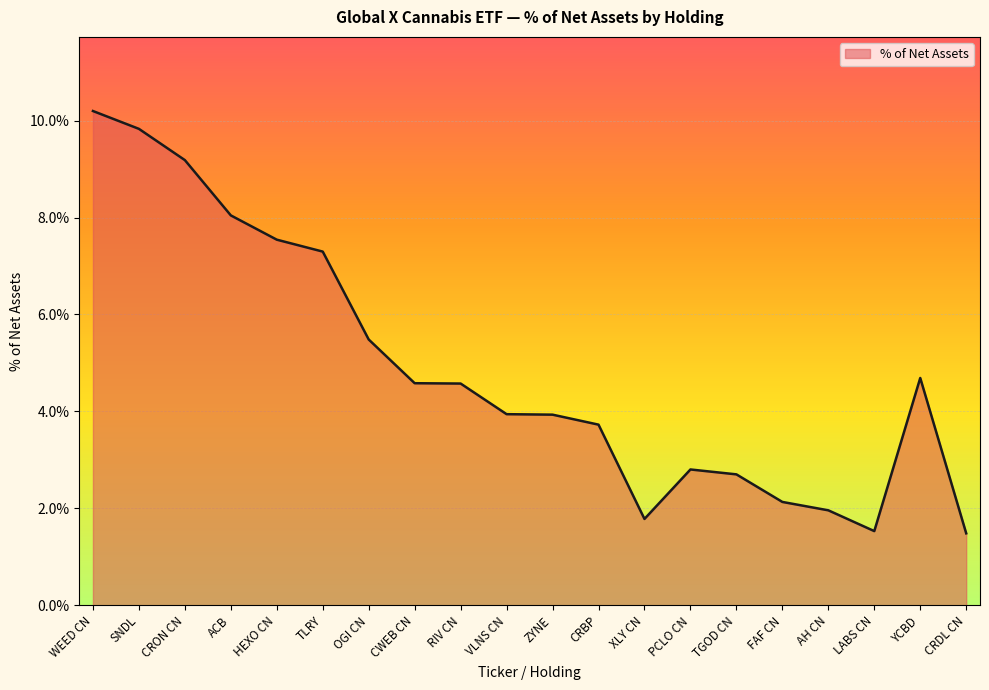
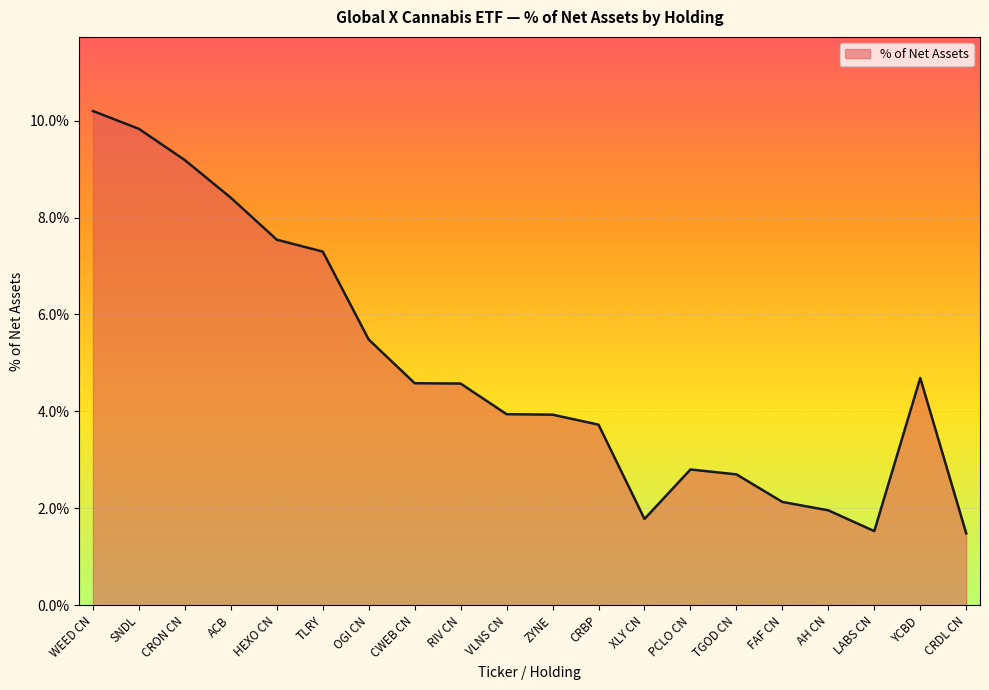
  {
    "WEED CN": "10.2%",
    "SNDL": "9.8%",
    "CRON CN": "9.2%",
-   "ACB": "8.0%",
+   "ACB": "8.4%",
    "HEXO CN": "7.5%",
    "TLRY": "7.3%",
    "OGI CN": "5.5%",
    "CWEB CN": "4.6%",
    "RIV CN": "4.6%",
    "VLNS CN": "3.9%",
    "ZYNE": "3.9%",
    "CRBP": "3.7%",
    "XLY CN": "1.8%",
    "PCLO CN": "2.8%",
    "TGOD CN": "2.7%",
    "FAF CN": "2.1%",
    "AH CN": "2.0%",
    "LABS CN": "1.5%",
    "YCBD": "4.7%",
    "CRDL CN": "1.5%"
  }
